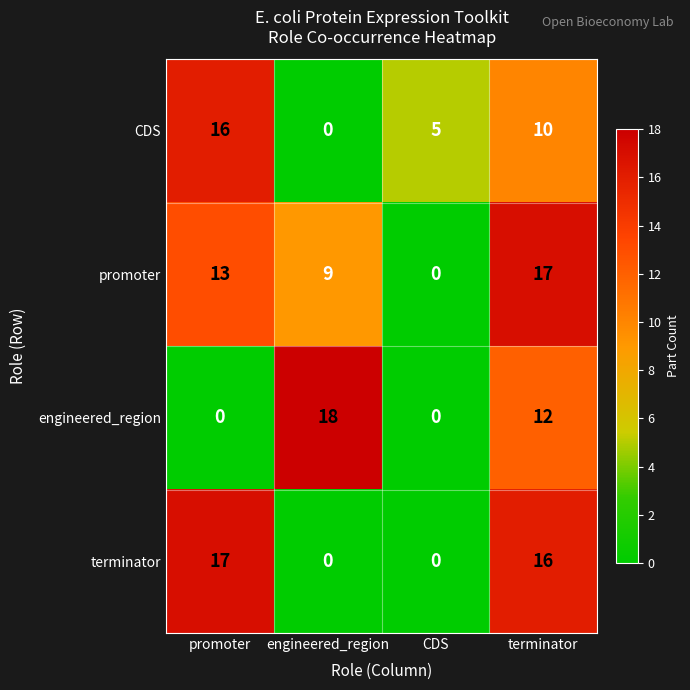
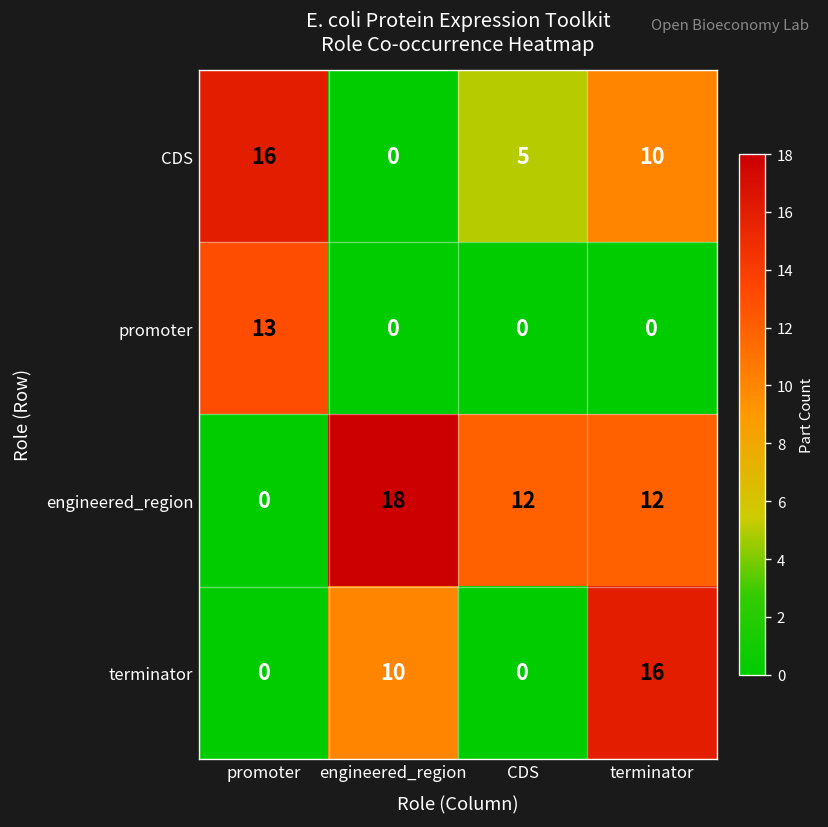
  {
    "CDS": {
      "promoter": 16,
      "engineered_region": 0,
      "CDS": 5,
      "terminator": 10
    },
    "promoter": {
      "promoter": 13,
-     "engineered_region": 9,
+     "engineered_region": 0,
      "CDS": 0,
-     "terminator": 17
+     "terminator": 0
    },
    "engineered_region": {
      "promoter": 0,
      "engineered_region": 18,
-     "CDS": 0,
+     "CDS": 12,
      "terminator": 12
    },
    "terminator": {
-     "promoter": 17,
-     "engineered_region": 0,
+     "promoter": 0,
+     "engineered_region": 10,
      "CDS": 0,
      "terminator": 16
    }
  }
